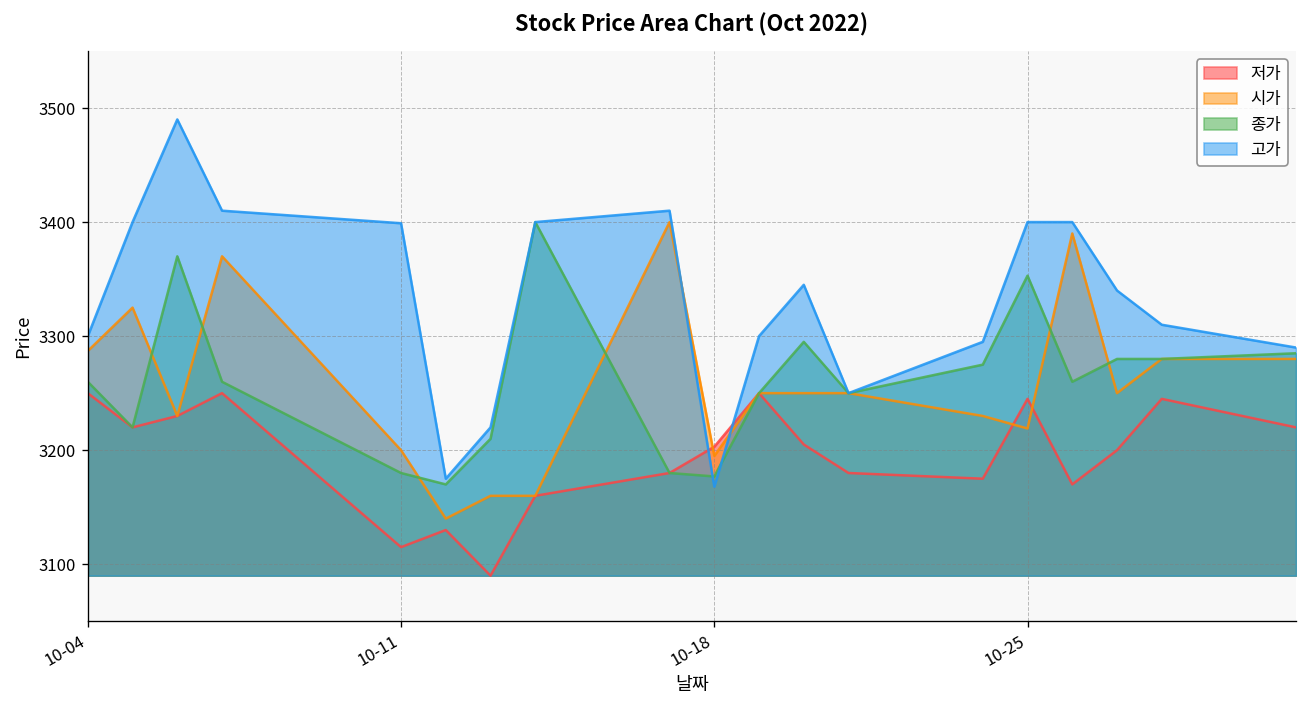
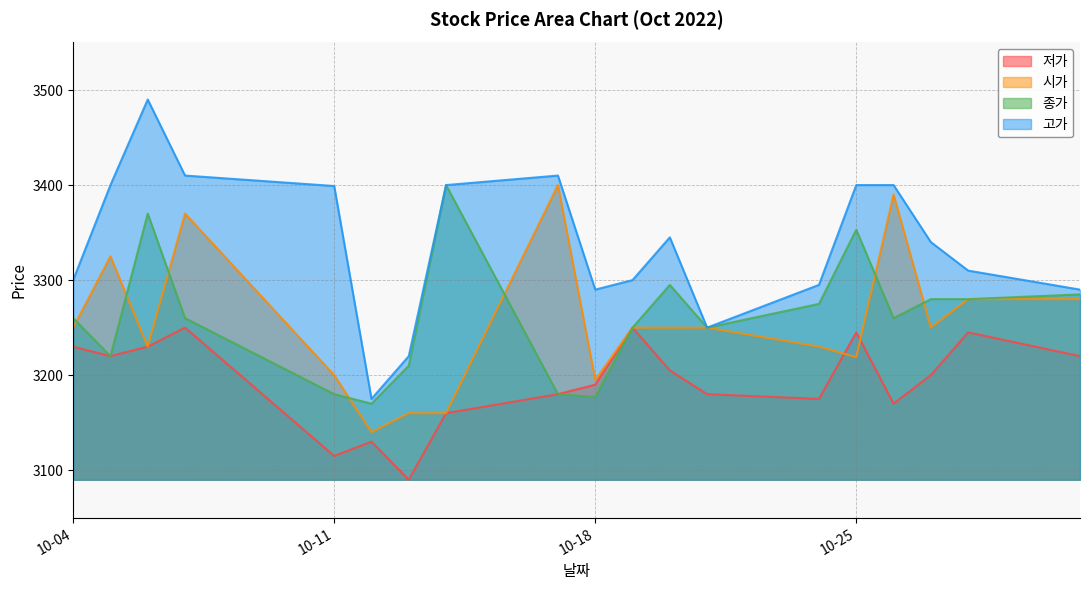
  {
    "저가": {
-     "10-04": 3250,
+     "10-04": 3230,
      "10-11": 3120,
-     "10-18": 3200,
+     "10-18": 3190,
      "10-25": 3250
    },
    "시가": {
-     "10-04": 3290,
+     "10-04": 3250,
      "10-11": 3200,
      "10-18": 3200,
      "10-25": 3220
    },
    "종가": {
      "10-04": 3260,
      "10-11": 3180,
      "10-18": 3180,
      "10-25": 3350
    },
    "고가": {
      "10-04": 3300,
      "10-11": 3400,
-     "10-18": 3170,
+     "10-18": 3290,
      "10-25": 3400
    }
  }
